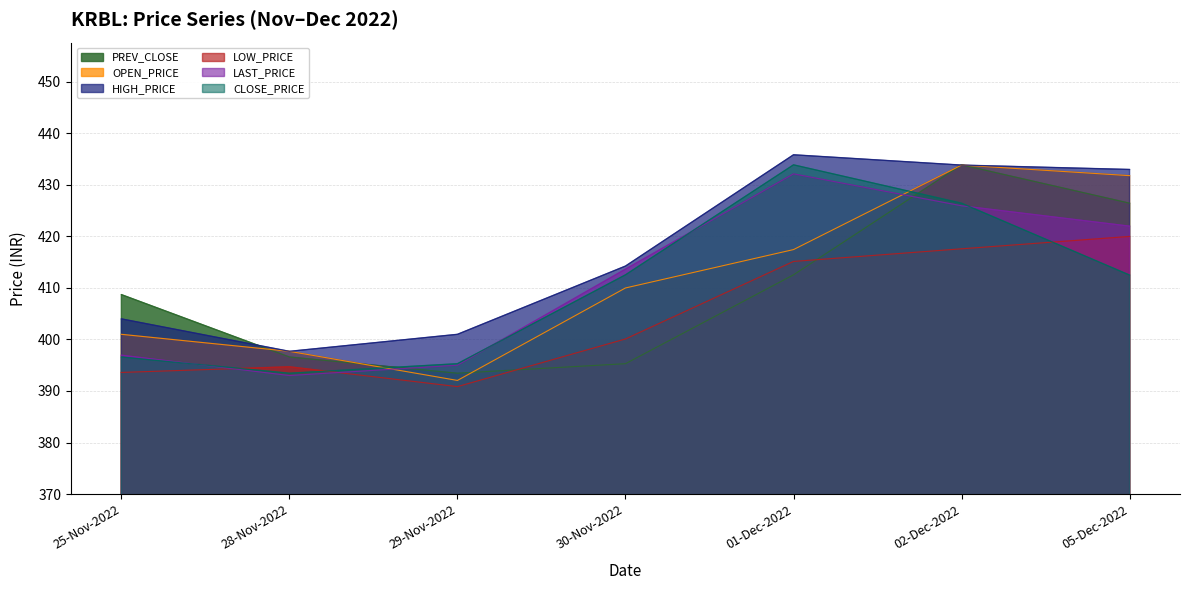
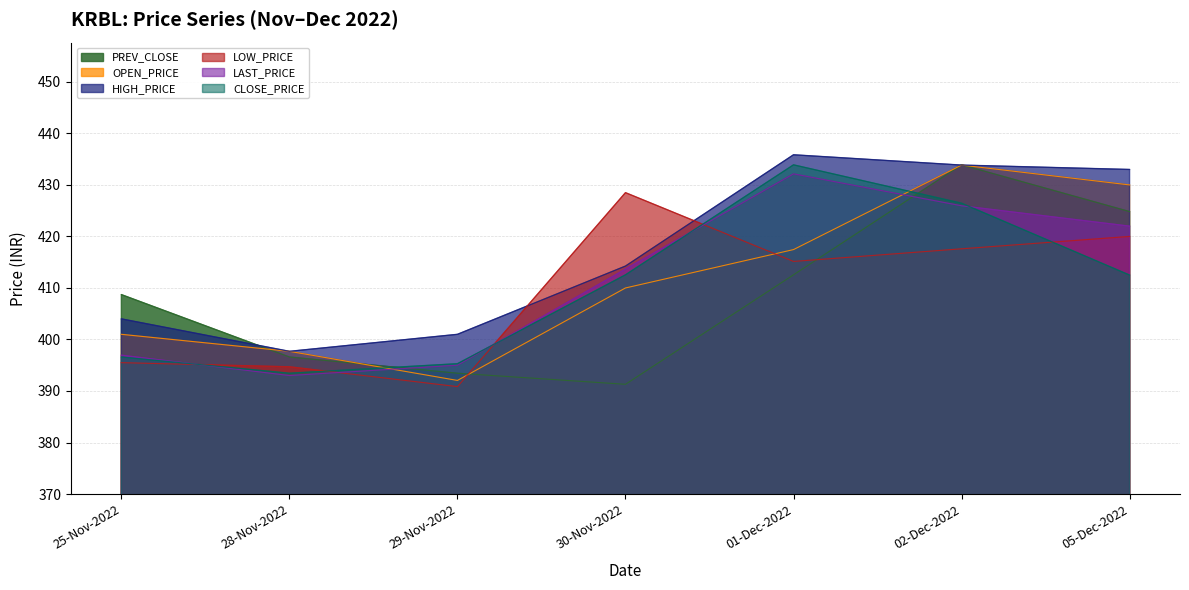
  {
    "PREV_CLOSE": {
      "25-Nov-2022": 409,
      "28-Nov-2022": 397,
      "29-Nov-2022": 393,
-     "30-Nov-2022": 395,
+     "30-Nov-2022": 391,
      "01-Dec-2022": 413,
-     "05-Dec-2022": 426
+     "05-Dec-2022": 425
    },
    "OPEN_PRICE": {
      "25-Nov-2022": 401,
      "29-Nov-2022": 392,
      "30-Nov-2022": 410,
      "01-Dec-2022": 417,
-     "05-Dec-2022": 432
+     "05-Dec-2022": 430
    },
    "HIGH_PRICE": {
      "25-Nov-2022": 404,
      "29-Nov-2022": 401,
      "30-Nov-2022": 414,
      "01-Dec-2022": 436,
      "05-Dec-2022": 433
    },
    "LOW_PRICE": {
-     "25-Nov-2022": 394,
+     "25-Nov-2022": 396,
      "28-Nov-2022": 395,
      "29-Nov-2022": 391,
-     "30-Nov-2022": 400,
+     "30-Nov-2022": 429,
      "01-Dec-2022": 415,
      "02-Dec-2022": 418,
      "05-Dec-2022": 420
    },
    "LAST_PRICE": {
      "30-Nov-2022": 414,
      "01-Dec-2022": 432,
      "02-Dec-2022": 426,
      "05-Dec-2022": 422
    },
    "CLOSE_PRICE": {
      "30-Nov-2022": 413,
      "01-Dec-2022": 434,
      "02-Dec-2022": 426,
      "05-Dec-2022": 413
    }
  }
